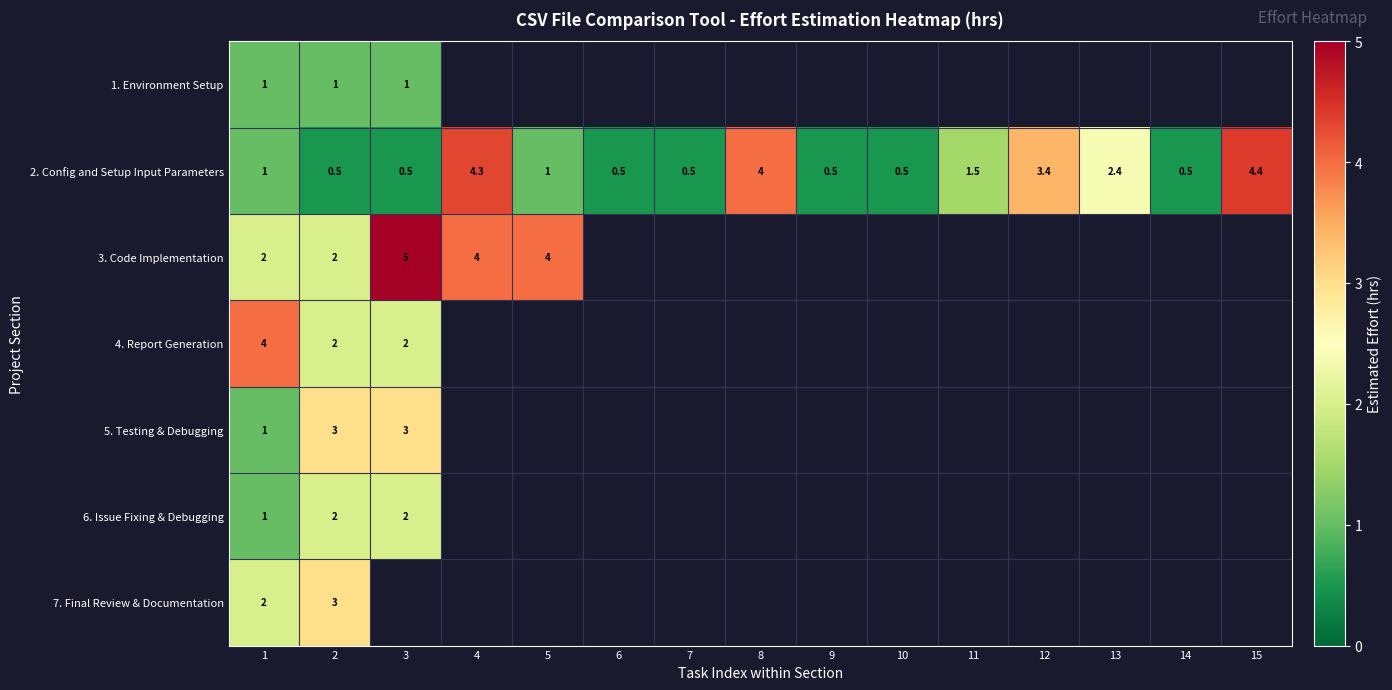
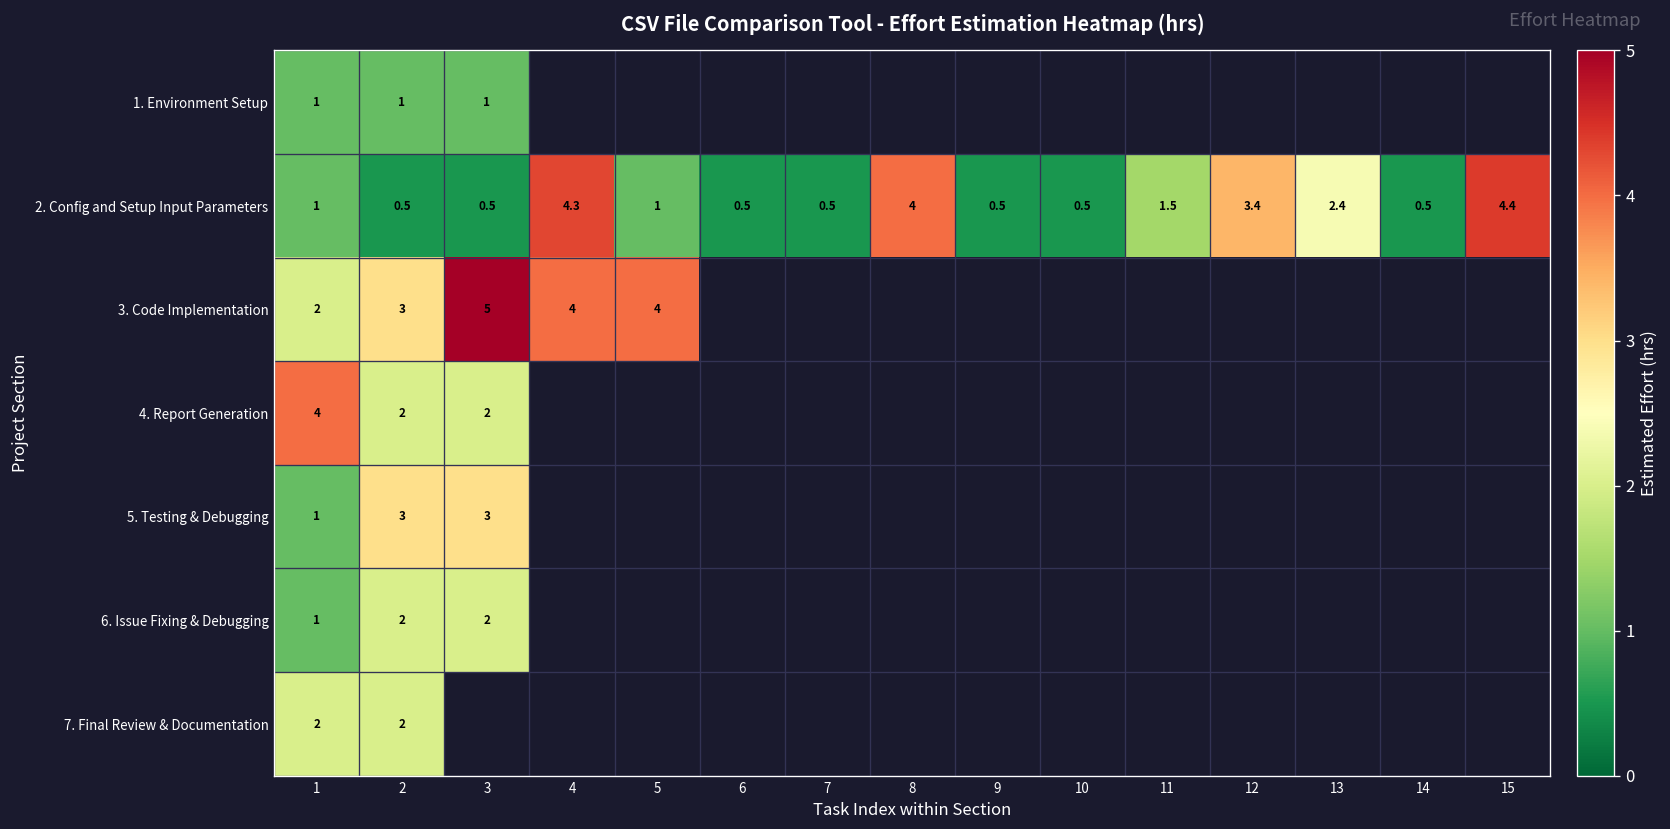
  {
    "1. Environment Setup": {
      "1": 1,
      "2": 1,
      "3": 1
    },
    "2. Config and Setup Input Parameters": {
      "1": 1,
      "2": 0.5,
      "3": 0.5,
      "4": 4.3,
      "5": 1,
      "6": 0.5,
      "7": 0.5,
      "8": 4,
      "9": 0.5,
      "10": 0.5,
      "11": 1.5,
      "12": 3.4,
      "13": 2.4,
      "14": 0.5,
      "15": 4.4
    },
    "3. Code Implementation": {
      "1": 2,
-     "2": 2,
+     "2": 3,
      "3": 5,
      "4": 4,
      "5": 4
    },
    "4. Report Generation": {
      "1": 4,
      "2": 2,
      "3": 2
    },
    "5. Testing & Debugging": {
      "1": 1,
      "2": 3,
      "3": 3
    },
    "6. Issue Fixing & Debugging": {
      "1": 1,
      "2": 2,
      "3": 2
    },
    "7. Final Review & Documentation": {
      "1": 2,
-     "2": 3
+     "2": 2
    }
  }
